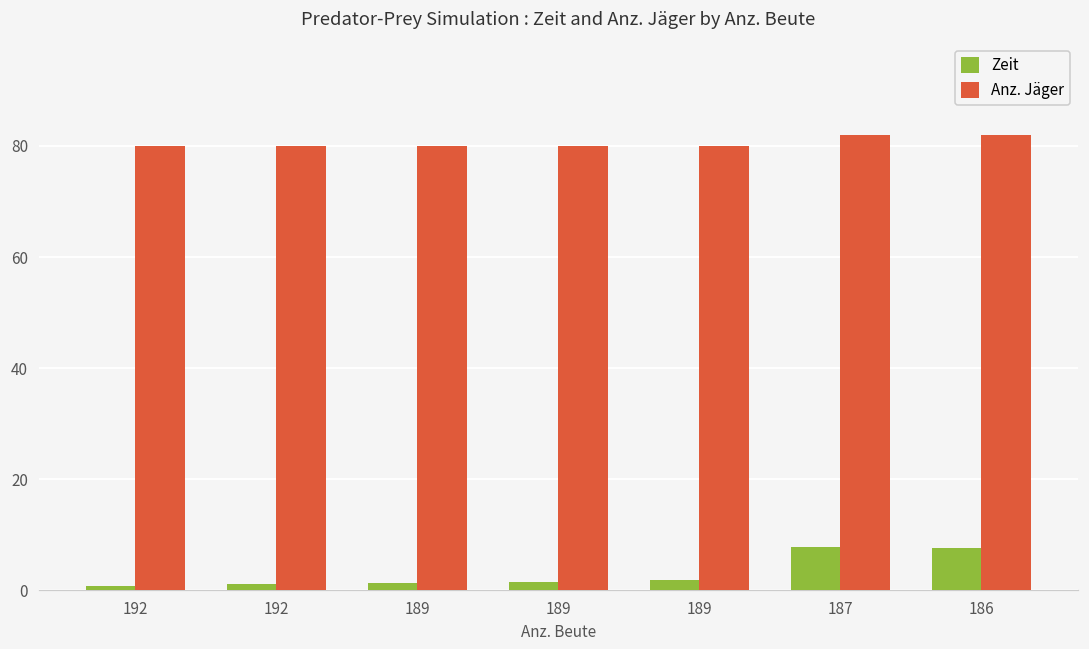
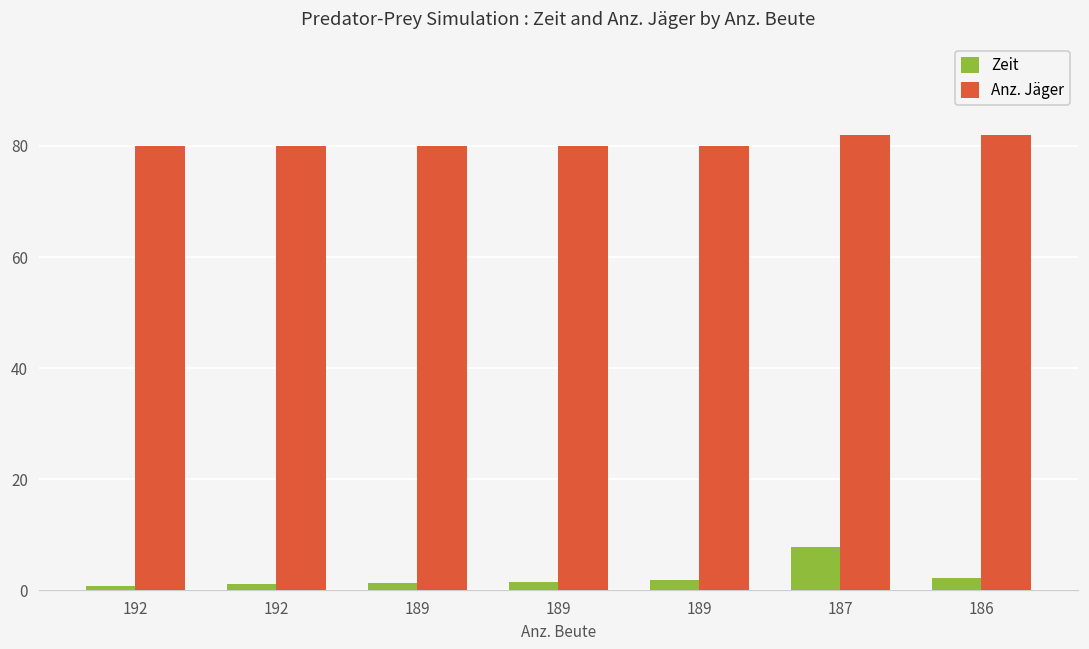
  {
    "Zeit": {
      "187": 8,
-     "186": 8
+     "186": 2
    },
    "Anz. Jäger": {
      "187": 82,
      "186": 82
    }
  }
